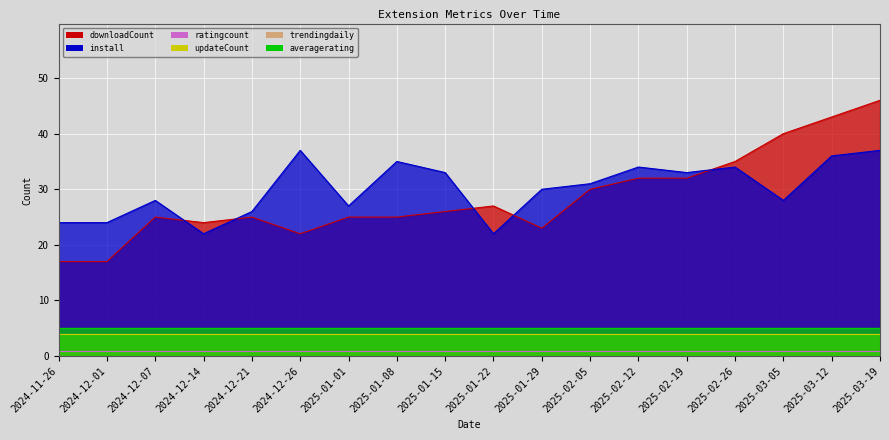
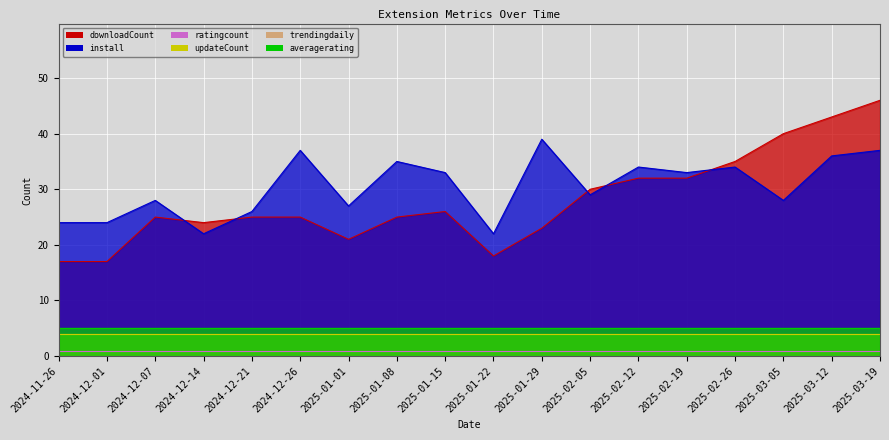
  {
    "downloadCount": {
      "2024-11-26": 17,
      "2024-12-01": 17,
      "2024-12-07": 25,
      "2024-12-14": 24,
      "2024-12-21": 25,
-     "2024-12-26": 22,
-     "2025-01-01": 25,
+     "2024-12-26": 25,
+     "2025-01-01": 21,
      "2025-01-08": 25,
      "2025-01-15": 26,
-     "2025-01-22": 27,
+     "2025-01-22": 18,
      "2025-01-29": 23,
      "2025-02-05": 30,
      "2025-02-12": 32,
      "2025-02-19": 32,
      "2025-02-26": 35,
      "2025-03-05": 40,
      "2025-03-12": 43,
      "2025-03-19": 46
    },
    "install": {
      "2024-11-26": 24,
      "2024-12-01": 24,
      "2024-12-07": 28,
      "2024-12-14": 22,
      "2024-12-21": 26,
      "2024-12-26": 37,
      "2025-01-01": 27,
      "2025-01-08": 35,
      "2025-01-15": 33,
      "2025-01-22": 22,
-     "2025-01-29": 30,
-     "2025-02-05": 31,
+     "2025-01-29": 39,
+     "2025-02-05": 29,
      "2025-02-12": 34,
      "2025-02-19": 33,
      "2025-02-26": 34,
      "2025-03-05": 28,
      "2025-03-12": 36,
      "2025-03-19": 37
    },
    "ratingcount": {
      "2024-11-26": 1,
      "2024-12-01": 1,
      "2024-12-07": 1,
      "2024-12-14": 1,
      "2024-12-21": 1,
      "2024-12-26": 1,
      "2025-01-01": 1,
      "2025-01-08": 1,
      "2025-01-15": 1,
      "2025-01-22": 1,
      "2025-01-29": 1,
      "2025-02-05": 1,
      "2025-02-12": 1,
      "2025-02-19": 1,
      "2025-02-26": 1,
      "2025-03-05": 1,
      "2025-03-12": 1,
      "2025-03-19": 1
    },
    "updateCount": {
      "2024-11-26": 4,
      "2024-12-01": 4,
      "2024-12-07": 4,
      "2024-12-14": 4,
      "2024-12-21": 4,
      "2024-12-26": 4,
      "2025-01-01": 4,
      "2025-01-08": 4,
      "2025-01-15": 4,
      "2025-01-22": 4,
      "2025-01-29": 4,
      "2025-02-05": 4,
      "2025-02-12": 4,
      "2025-02-19": 4,
      "2025-02-26": 4,
      "2025-03-05": 4,
      "2025-03-12": 4,
      "2025-03-19": 4
    },
    "trendingdaily": {
      "2024-11-26": 0,
      "2024-12-01": 0,
      "2024-12-07": 0,
      "2024-12-14": 0,
      "2024-12-21": 0,
      "2024-12-26": 0,
      "2025-01-01": 0,
      "2025-01-08": 0,
      "2025-01-15": 0,
      "2025-01-22": 0,
      "2025-01-29": 0,
      "2025-02-05": 0,
      "2025-02-12": 0,
      "2025-02-19": 0,
      "2025-02-26": 0,
      "2025-03-05": 0,
      "2025-03-12": 0,
      "2025-03-19": 0
    },
    "averagerating": {
      "2024-11-26": 5,
      "2024-12-01": 5,
      "2024-12-07": 5,
      "2024-12-14": 5,
      "2024-12-21": 5,
      "2024-12-26": 5,
      "2025-01-01": 5,
      "2025-01-08": 5,
      "2025-01-15": 5,
      "2025-01-22": 5,
      "2025-01-29": 5,
      "2025-02-05": 5,
      "2025-02-12": 5,
      "2025-02-19": 5,
      "2025-02-26": 5,
      "2025-03-05": 5,
      "2025-03-12": 5,
      "2025-03-19": 5
    }
  }
